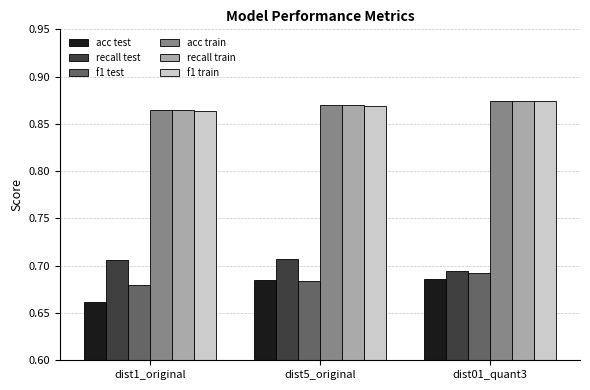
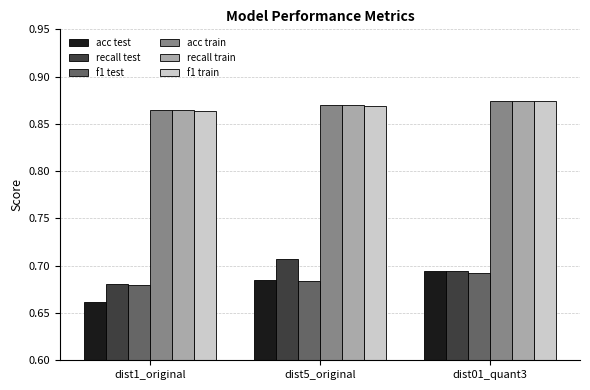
  {
    "acc test": {
      "dist1_original": 0.66,
      "dist5_original": 0.69,
-     "dist01_quant3": 0.686
+     "dist01_quant3": 0.695
    },
    "recall test": {
-     "dist1_original": 0.71,
+     "dist1_original": 0.68,
      "dist5_original": 0.71,
      "dist01_quant3": 0.69
    }
  }
